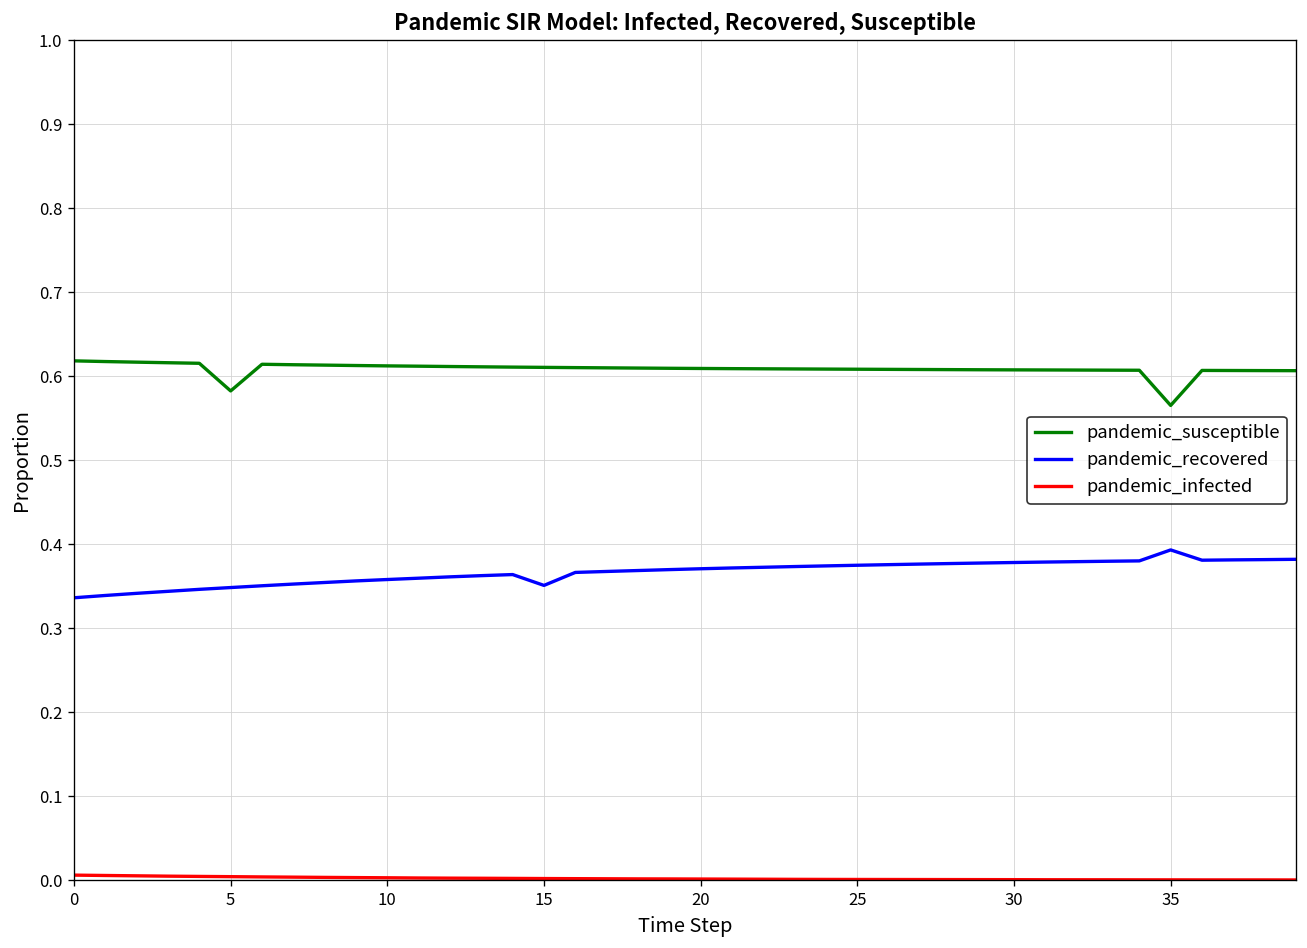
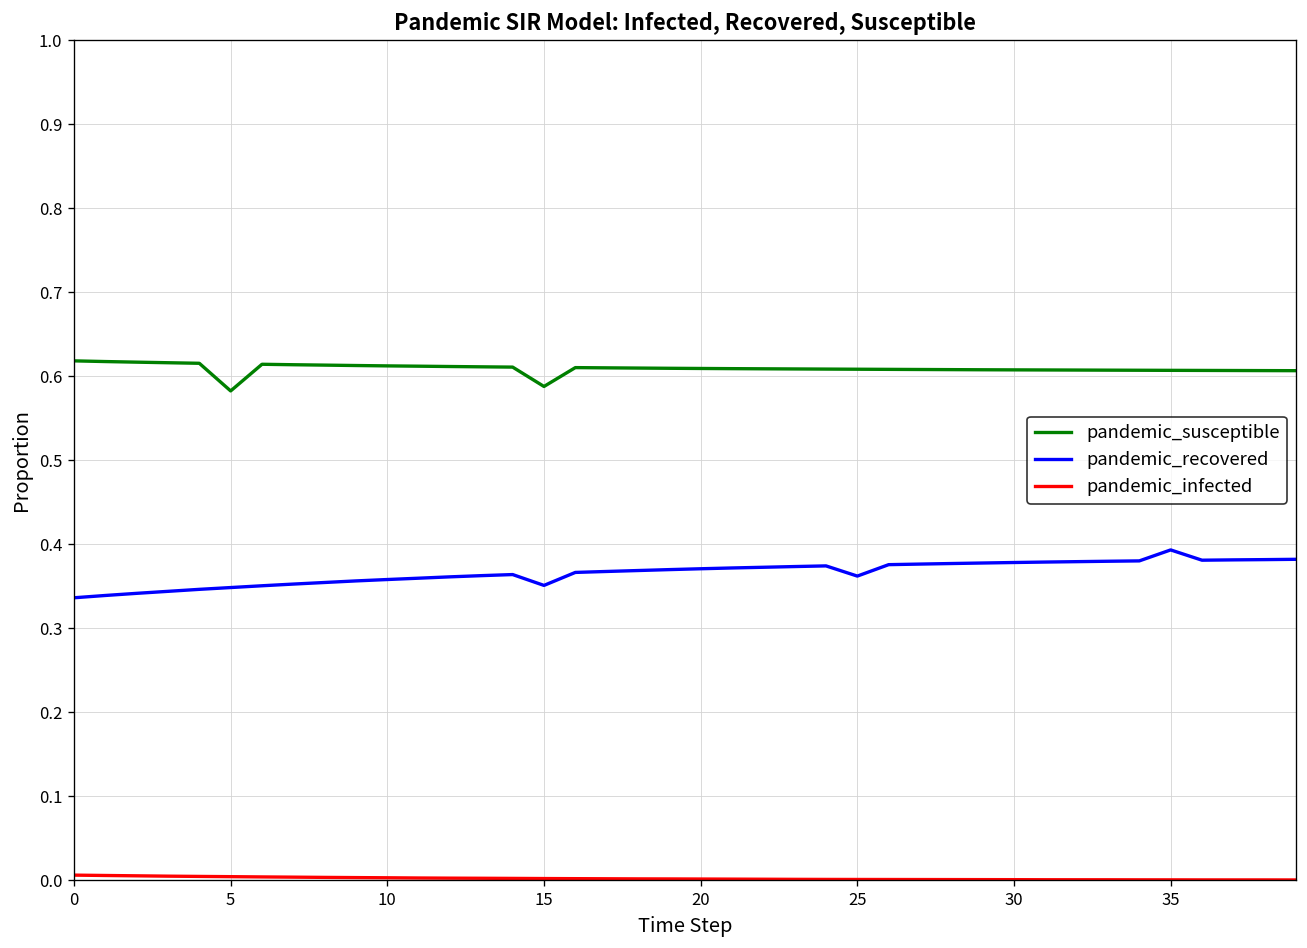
  {
    "pandemic_susceptible": {
      "0": 0.62,
      "5": 0.58,
      "10": 0.61,
-     "15": 0.61,
+     "15": 0.59,
      "20": 0.61,
      "25": 0.61,
      "30": 0.61,
-     "35": 0.57
+     "35": 0.61
    },
    "pandemic_recovered": {
      "0": 0.34,
      "5": 0.35,
      "10": 0.36,
      "15": 0.35,
      "20": 0.37,
-     "25": 0.38,
+     "25": 0.36,
      "30": 0.38,
      "35": 0.39
    },
    "pandemic_infected": {
      "0": 0.01,
      "5": 0.00,
      "10": 0.00,
      "15": 0.00,
      "20": 0.00,
      "25": 0.00,
      "30": 0.00,
      "35": 0.00
    }
  }
